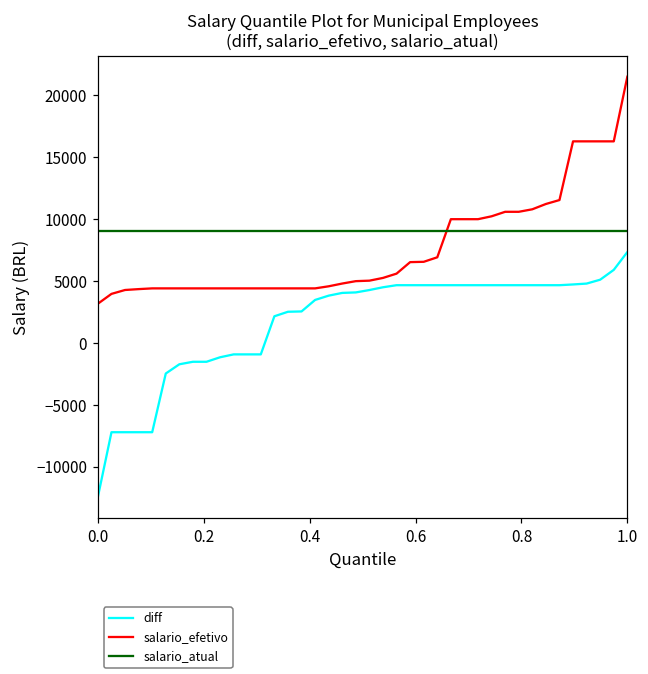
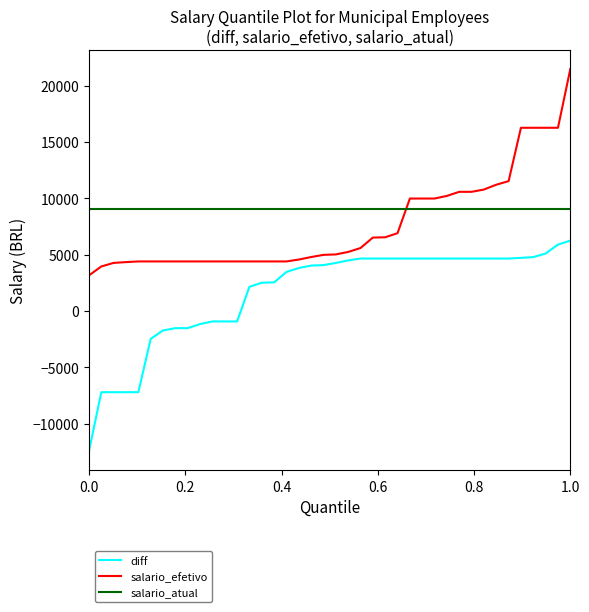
  {
    "diff": {
      "0.0": -12400,
-     "1.0": 7300
+     "1.0": 6200
    },
    "salario_efetivo": {
      "0.0": 3200,
      "1.0": 21500
    },
    "salario_atual": {
      "0.0": 9000,
      "1.0": 9000
    }
  }
